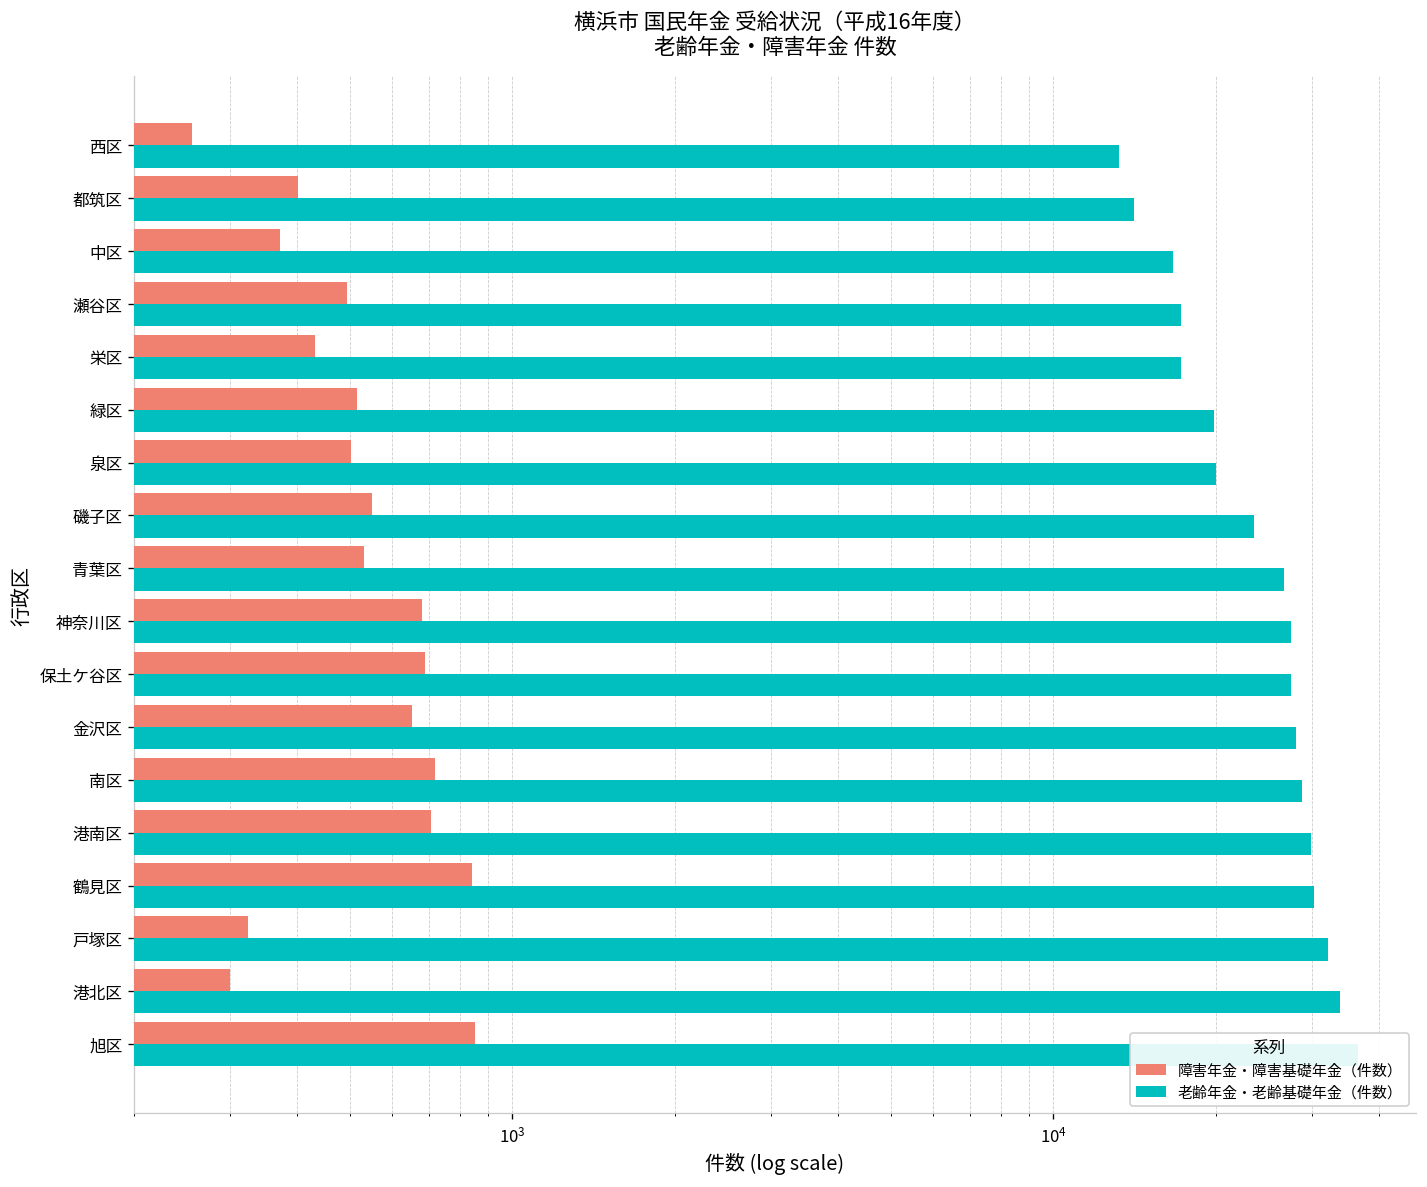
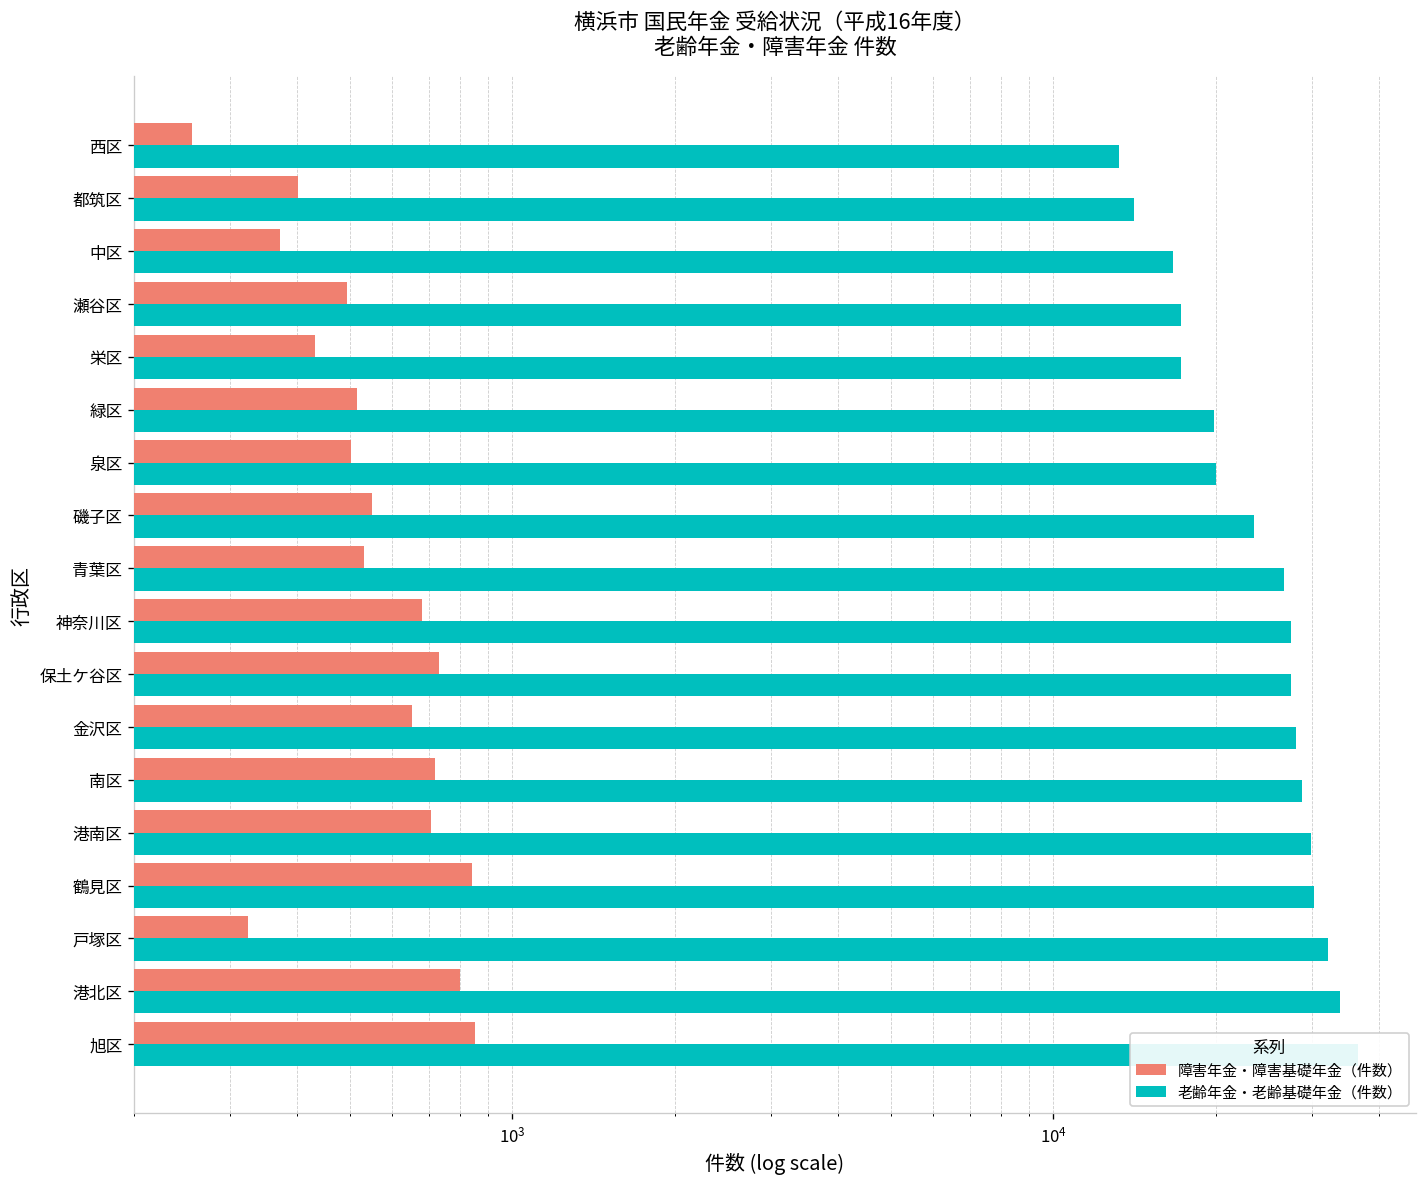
  {
    "障害年金・障害基礎年金（件数）": {
      "西区": 260,
      "都筑区": 400,
      "中区": 370,
      "瀬谷区": 500,
      "栄区": 430,
      "緑区": 520,
      "泉区": 500,
      "磯子区": 550,
      "青葉区": 530,
      "神奈川区": 680,
-     "保土ケ谷区": 690,
+     "保土ケ谷区": 730,
      "金沢区": 650,
      "南区": 720,
      "港南区": 710,
      "鶴見区": 840,
      "戸塚区": 320,
-     "港北区": 300,
+     "港北区": 800,
      "旭区": 850
    },
    "老齢年金・老齢基礎年金（件数）": {
      "西区": 13200,
      "都筑区": 14100,
      "中区": 16600,
      "瀬谷区": 17200,
      "栄区": 17200,
      "緑区": 20000,
      "泉区": 20000,
      "磯子区": 23000,
      "青葉区": 27000,
      "神奈川区": 27000,
      "保土ケ谷区": 28000,
      "金沢区": 28000,
      "南区": 29000,
      "港南区": 30000,
      "鶴見区": 30000,
      "戸塚区": 32000,
      "港北区": 34000
    }
  }
